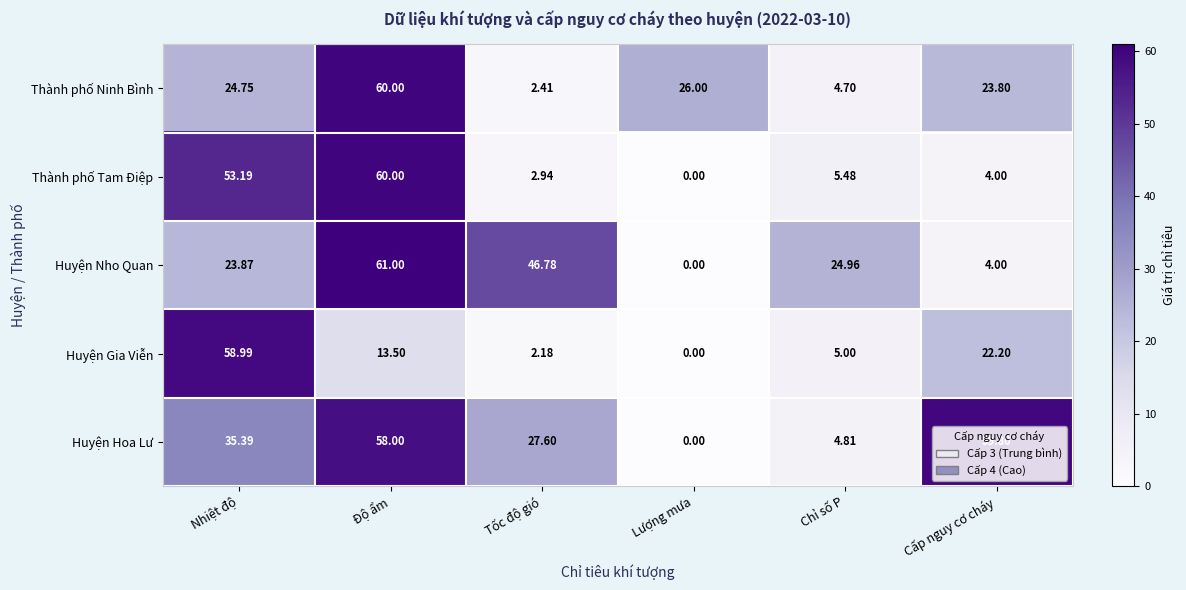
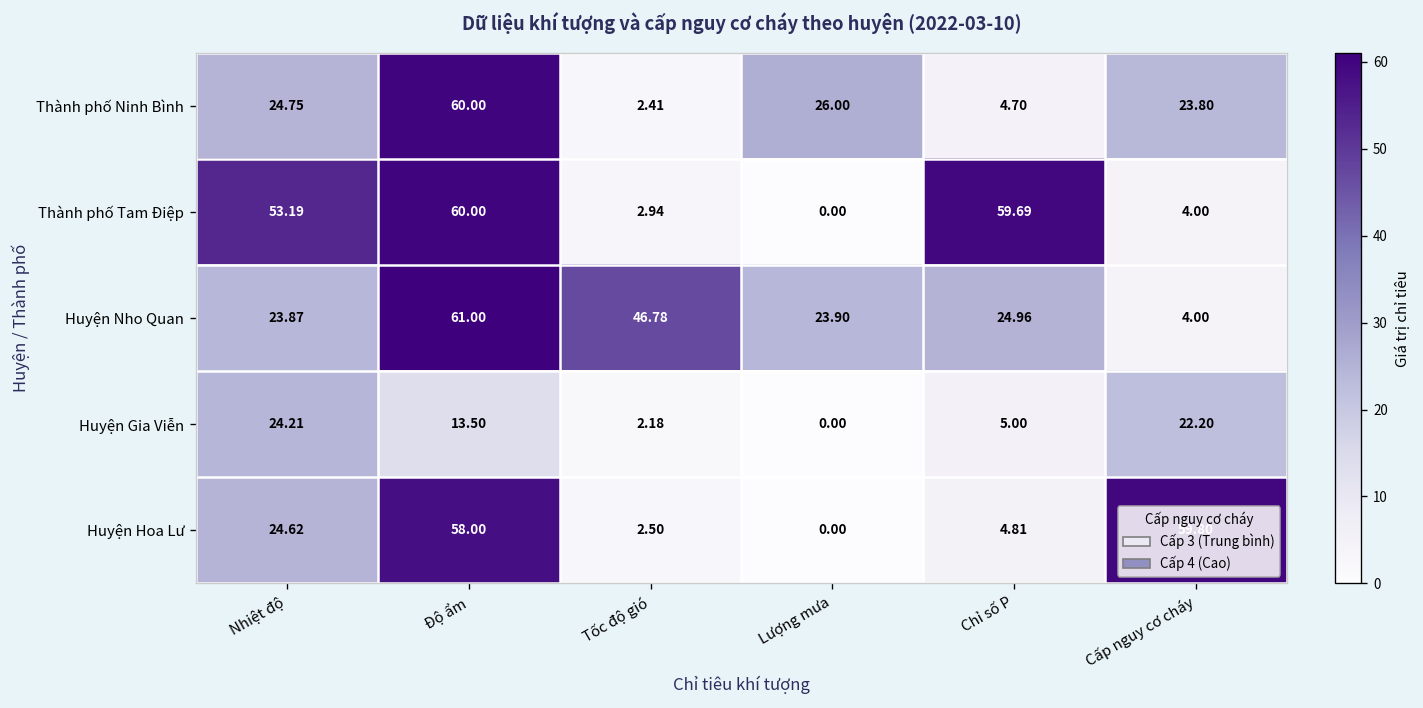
  {
    "Thành phố Ninh Bình": {
      "Nhiệt độ": 24.75,
      "Độ ẩm": 60.00,
      "Tốc độ gió": 2.41,
      "Lượng mưa": 26.00,
      "Chỉ số P": 4.70,
      "Cấp nguy cơ cháy": 23.80
    },
    "Thành phố Tam Điệp": {
      "Nhiệt độ": 53.19,
      "Độ ẩm": 60.00,
      "Tốc độ gió": 2.94,
      "Lượng mưa": 0.00,
-     "Chỉ số P": 5.48,
+     "Chỉ số P": 59.69,
      "Cấp nguy cơ cháy": 4.00
    },
    "Huyện Nho Quan": {
      "Nhiệt độ": 23.87,
      "Độ ẩm": 61.00,
      "Tốc độ gió": 46.78,
-     "Lượng mưa": 0.00,
+     "Lượng mưa": 23.90,
      "Chỉ số P": 24.96,
      "Cấp nguy cơ cháy": 4.00
    },
    "Huyện Gia Viễn": {
-     "Nhiệt độ": 58.99,
+     "Nhiệt độ": 24.21,
      "Độ ẩm": 13.50,
      "Tốc độ gió": 2.18,
      "Lượng mưa": 0.00,
      "Chỉ số P": 5.00,
      "Cấp nguy cơ cháy": 22.20
    },
    "Huyện Hoa Lư": {
-     "Nhiệt độ": 35.39,
+     "Nhiệt độ": 24.62,
      "Độ ẩm": 58.00,
-     "Tốc độ gió": 27.60,
+     "Tốc độ gió": 2.50,
      "Lượng mưa": 0.00,
      "Chỉ số P": 4.81
    }
  }
